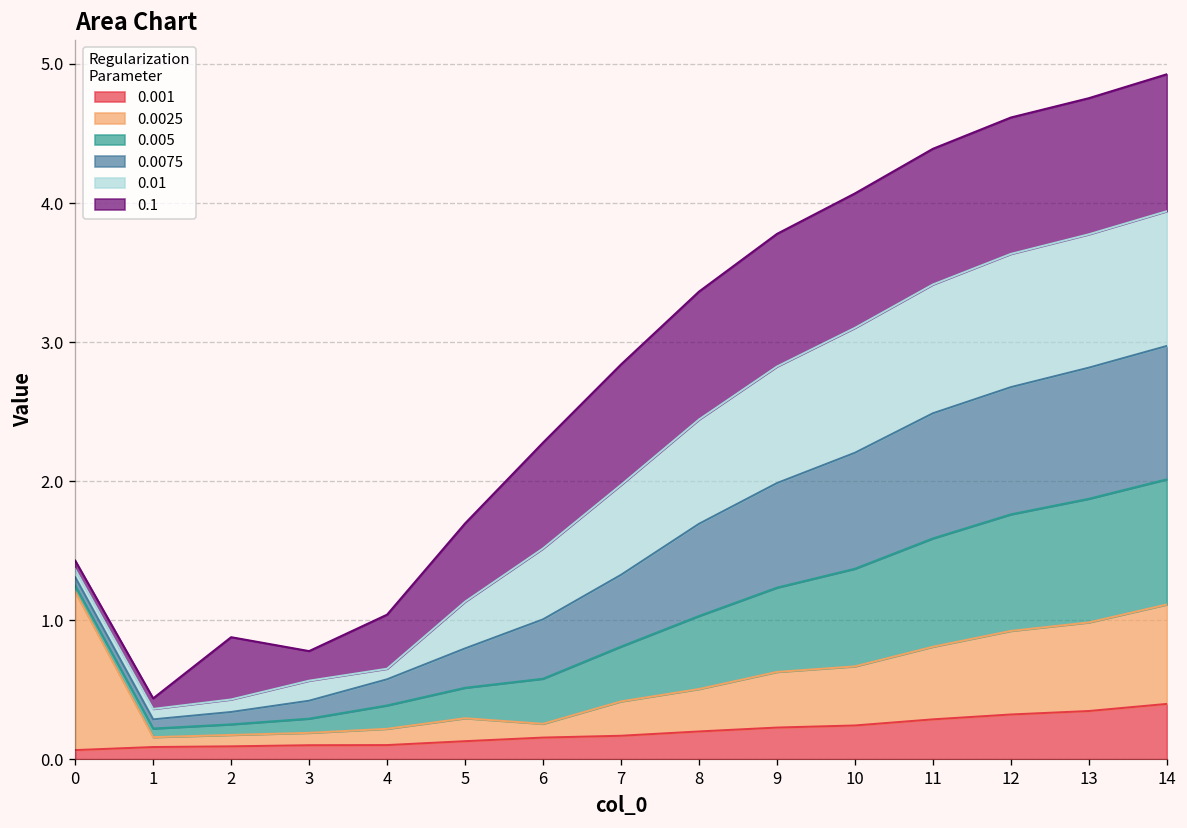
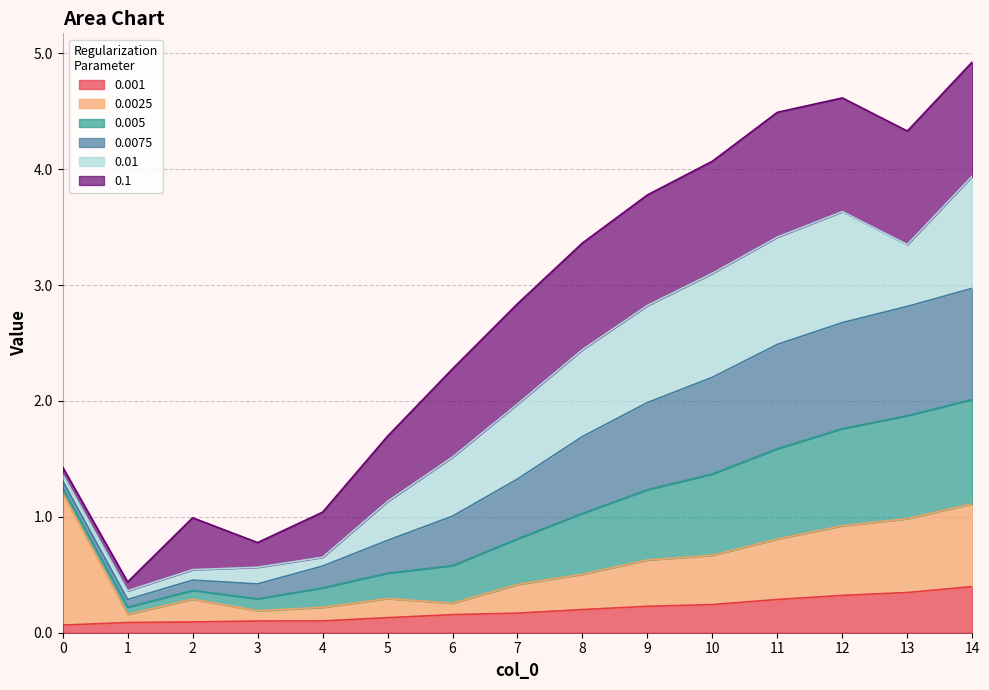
  {
    "0.001": {
      "0": 0.07,
      "1": 0.09,
      "2": 0.09,
      "3": 0.10,
      "4": 0.10,
      "5": 0.13,
      "6": 0.16,
      "7": 0.17,
      "8": 0.20,
      "9": 0.23,
      "10": 0.24,
      "11": 0.29,
      "12": 0.32,
      "13": 0.35,
      "14": 0.40
    },
    "0.0025": {
      "0": 1.14,
      "1": 0.07,
-     "2": 0.08,
+     "2": 0.20,
      "3": 0.09,
      "4": 0.12,
      "5": 0.17,
      "6": 0.10,
      "7": 0.25,
      "8": 0.31,
      "9": 0.40,
      "10": 0.42,
      "11": 0.52,
      "12": 0.60,
      "13": 0.64,
      "14": 0.72
    },
    "0.01": {
      "0": 0.06,
      "1": 0.08,
      "2": 0.09,
      "3": 0.14,
      "4": 0.08,
      "5": 0.34,
      "6": 0.51,
      "7": 0.65,
      "8": 0.75,
      "9": 0.84,
      "10": 0.90,
      "11": 0.93,
      "12": 0.96,
-     "13": 0.96,
+     "13": 0.53,
      "14": 0.97
    },
    "0.1": {
      "0": 0.06,
      "1": 0.08,
      "2": 0.45,
      "3": 0.21,
      "4": 0.39,
      "5": 0.56,
      "6": 0.76,
      "7": 0.87,
      "8": 0.92,
      "9": 0.95,
      "10": 0.97,
-     "11": 0.98,
+     "11": 1.08,
      "12": 0.98,
      "13": 0.98,
      "14": 0.99
    }
  }
